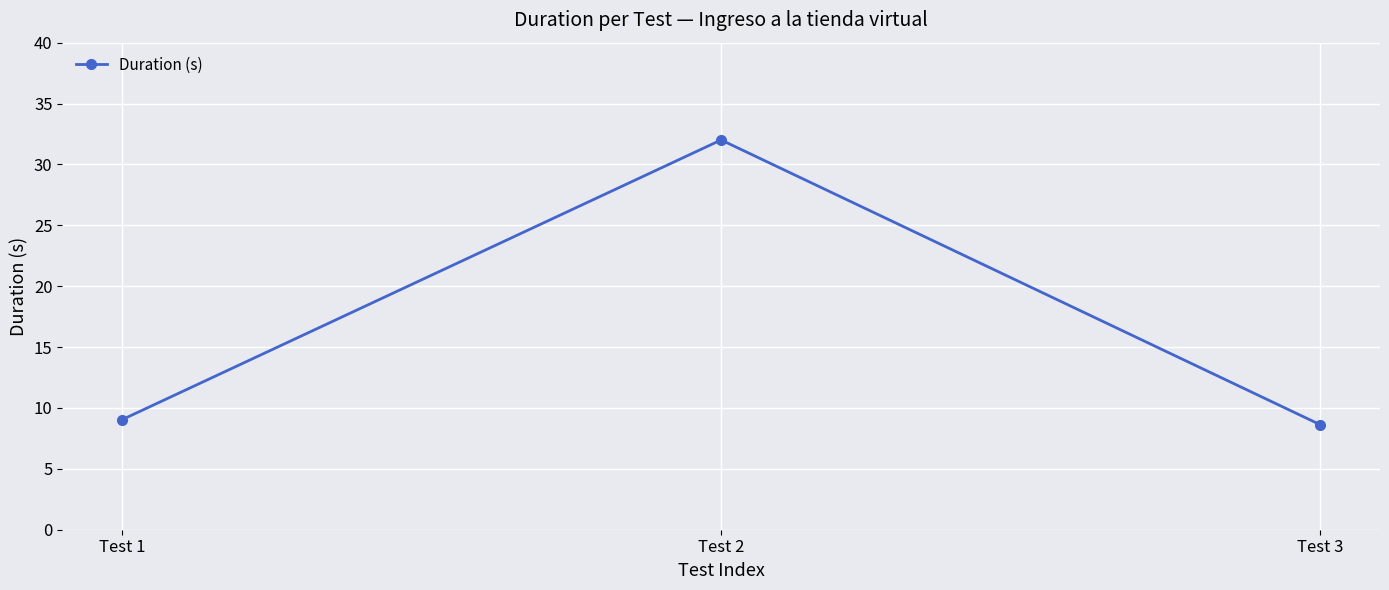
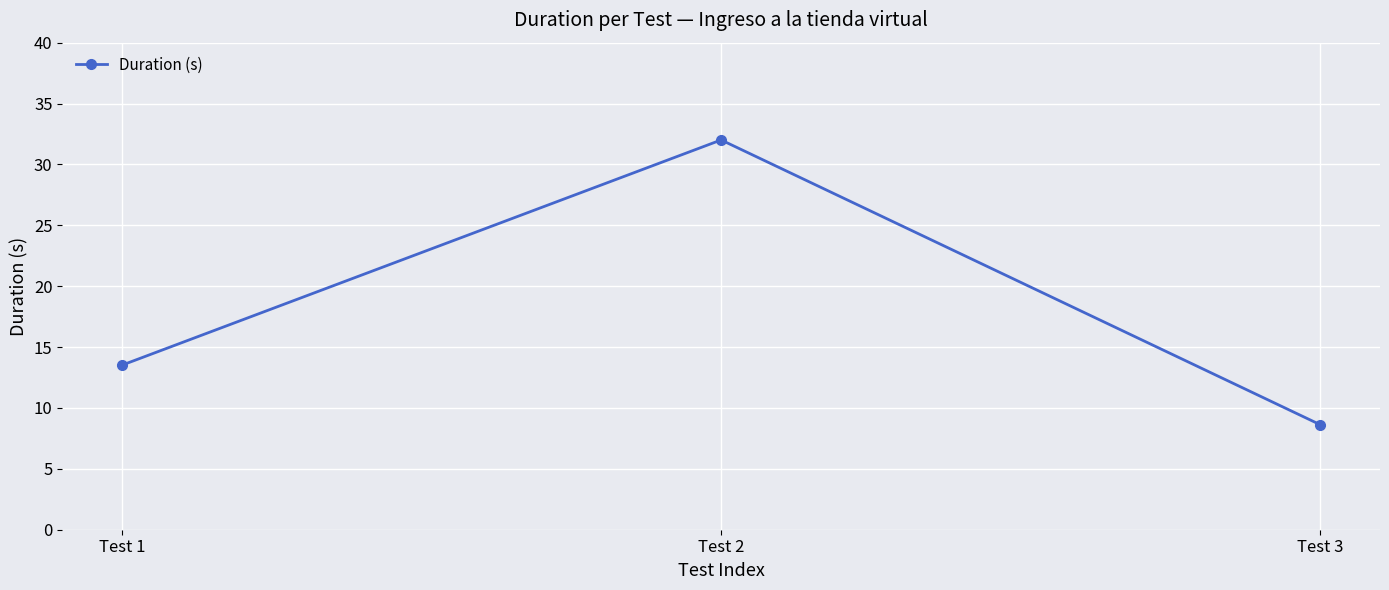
  {
-   "Test 1": 9.0,
+   "Test 1": 13.5,
    "Test 2": 32.0,
    "Test 3": 8.6
  }
